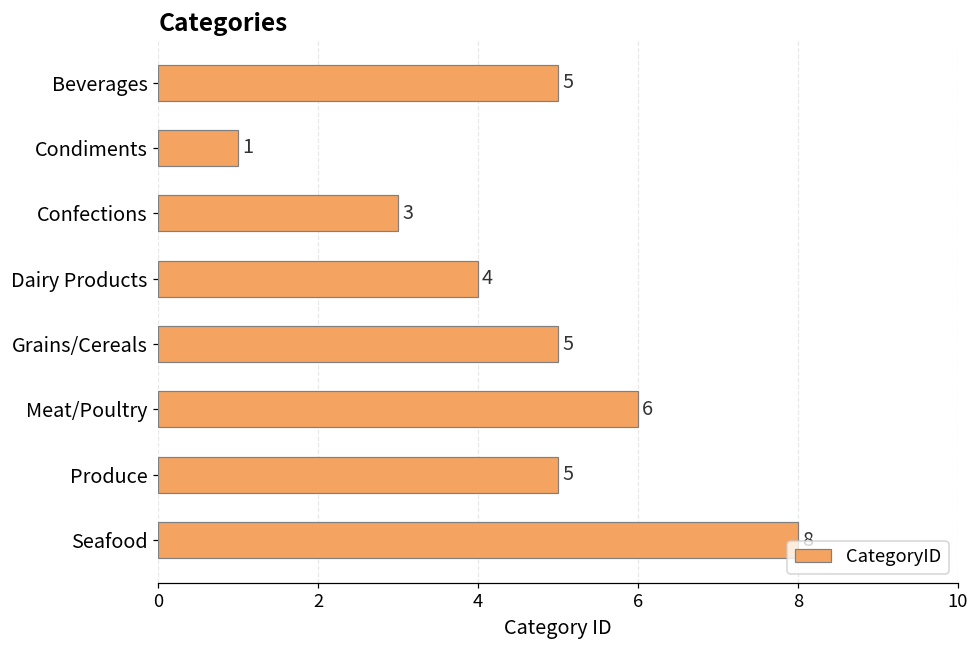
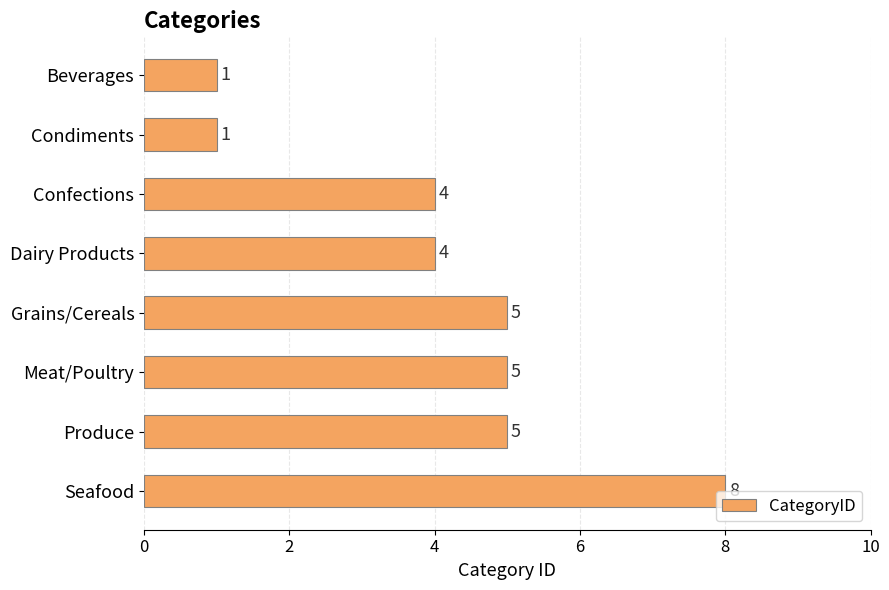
  {
-   "Beverages": 5,
+   "Beverages": 1,
    "Condiments": 1,
-   "Confections": 3,
+   "Confections": 4,
    "Dairy Products": 4,
    "Grains/Cereals": 5,
-   "Meat/Poultry": 6,
+   "Meat/Poultry": 5,
    "Produce": 5
  }
